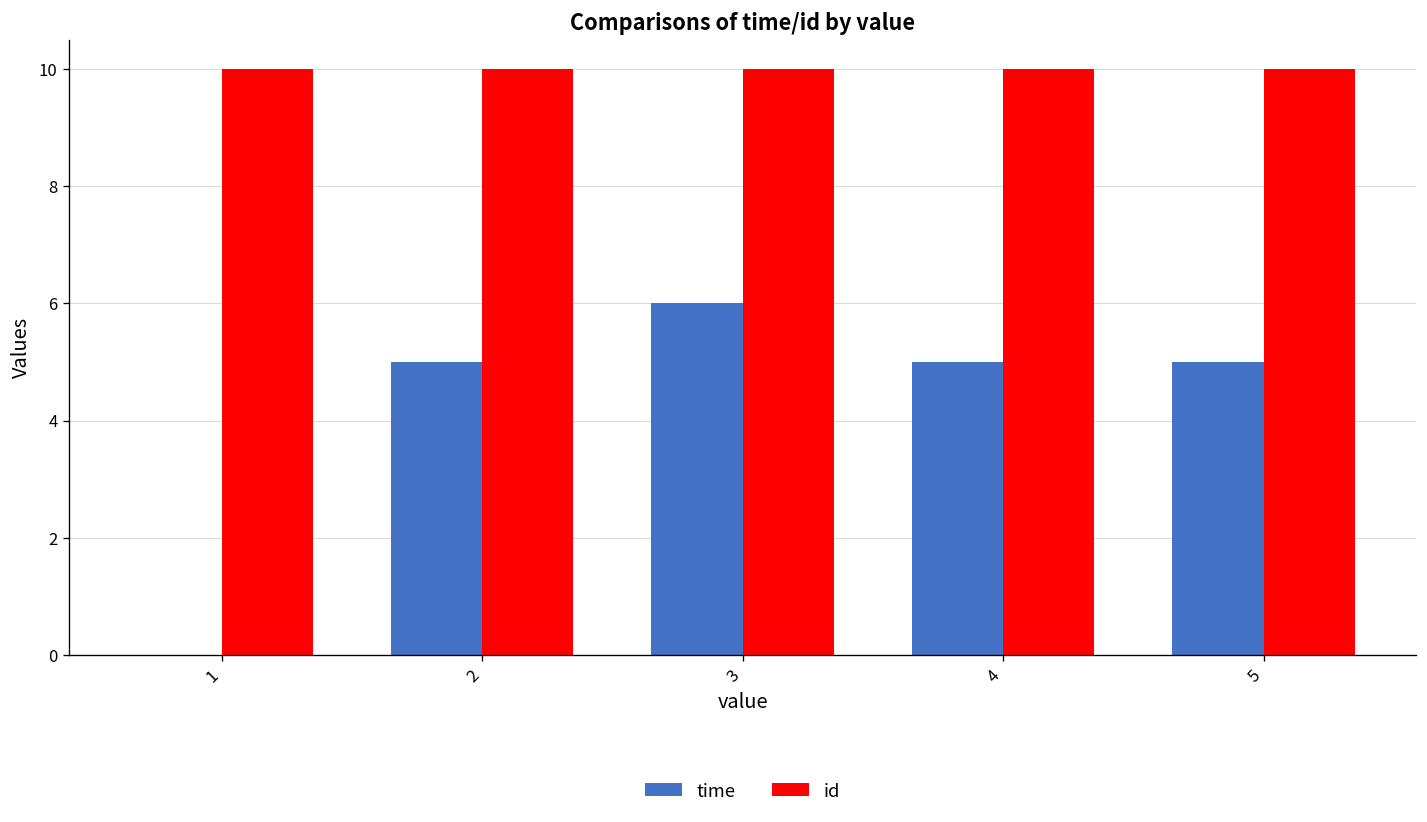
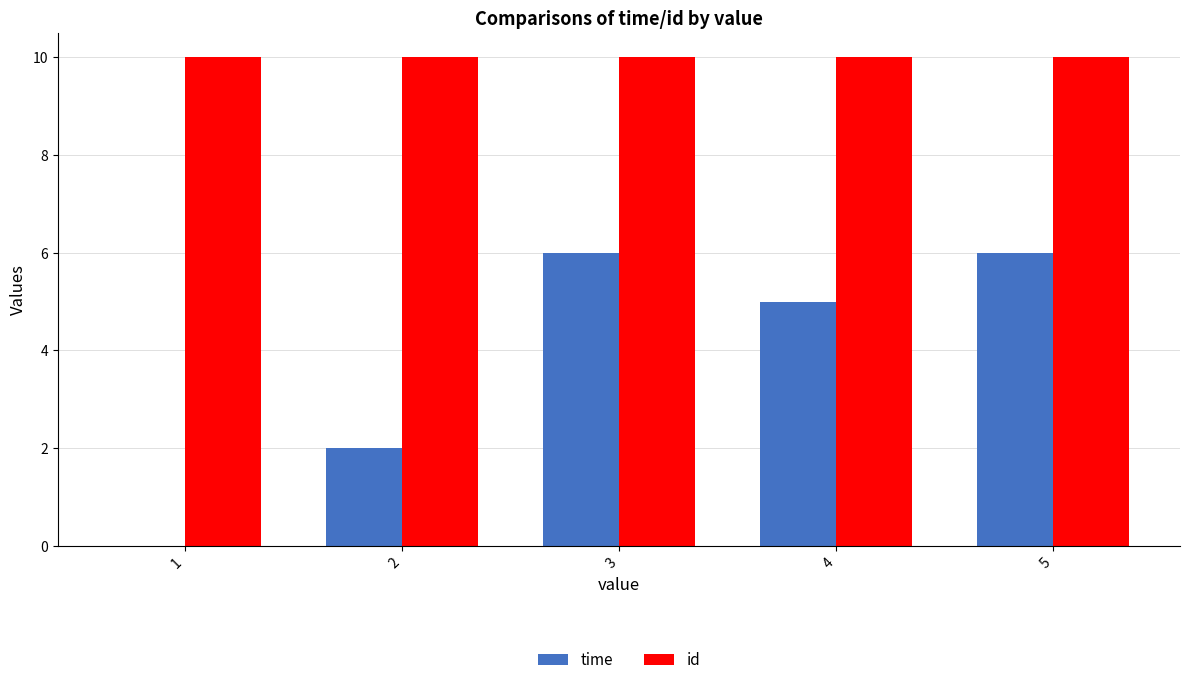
  {
    "time": {
      "1": 0,
-     "2": 5,
+     "2": 2,
      "3": 6,
      "4": 5,
-     "5": 5
+     "5": 6
    },
    "id": {
      "1": 10,
      "2": 10,
      "3": 10,
      "4": 10,
      "5": 10
    }
  }
